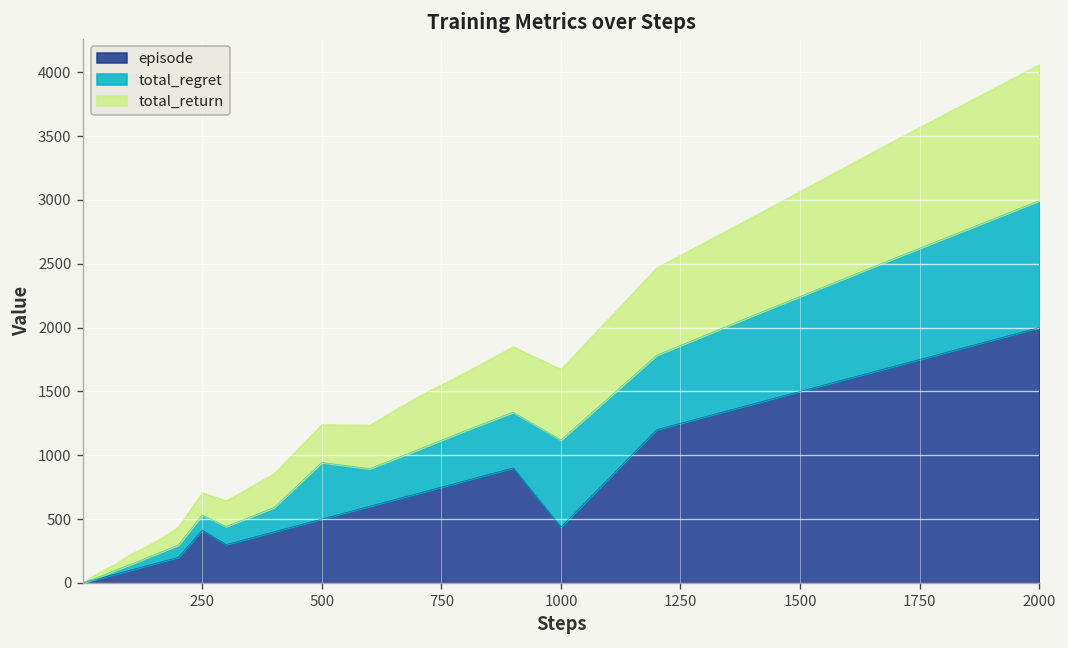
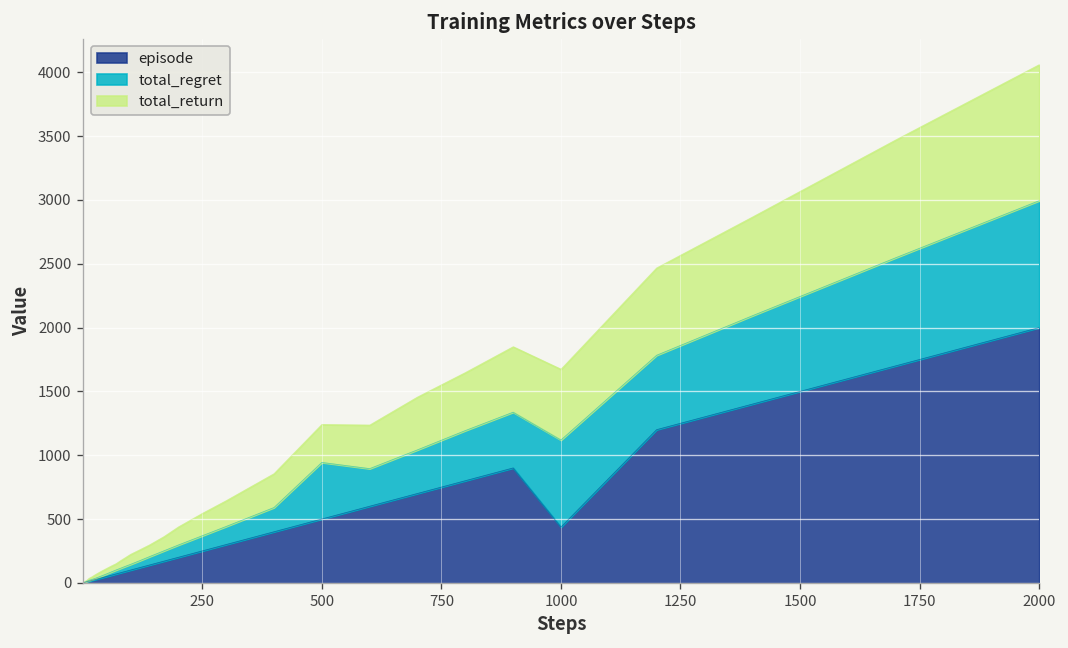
  {
    "episode": {
-     "250": 410,
+     "250": 250,
      "500": 500,
      "1000": 440,
      "2000": 2000
    },
    "total_regret": {
      "250": 120,
      "500": 440,
      "1000": 680,
      "2000": 990
    },
    "total_return": {
      "250": 170,
      "500": 300,
      "1000": 550,
      "2000": 1070
    }
  }
